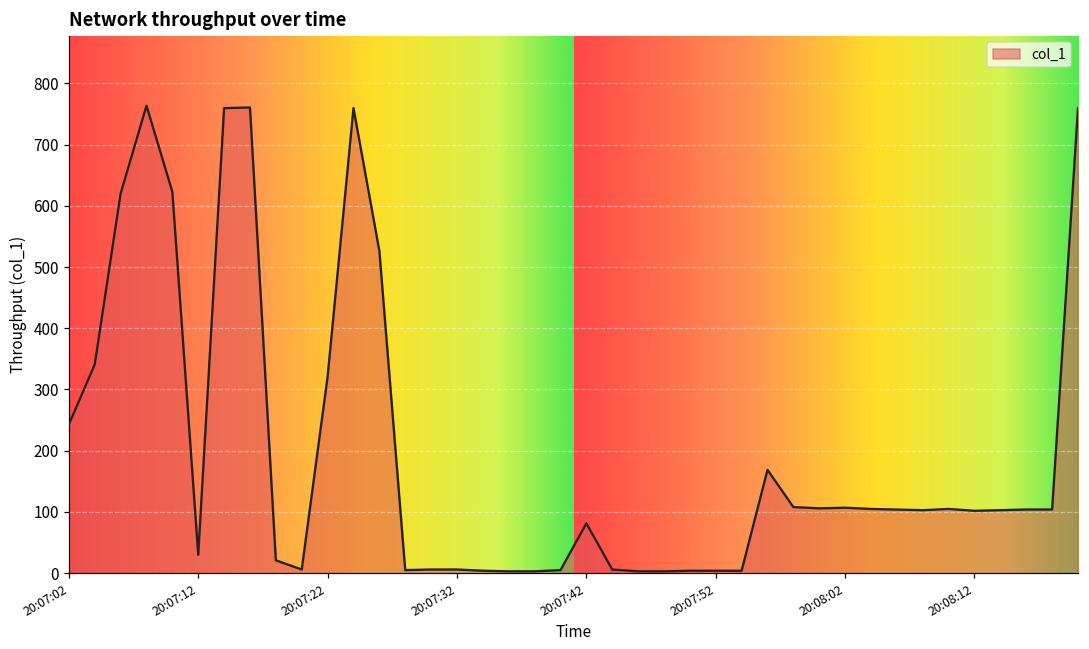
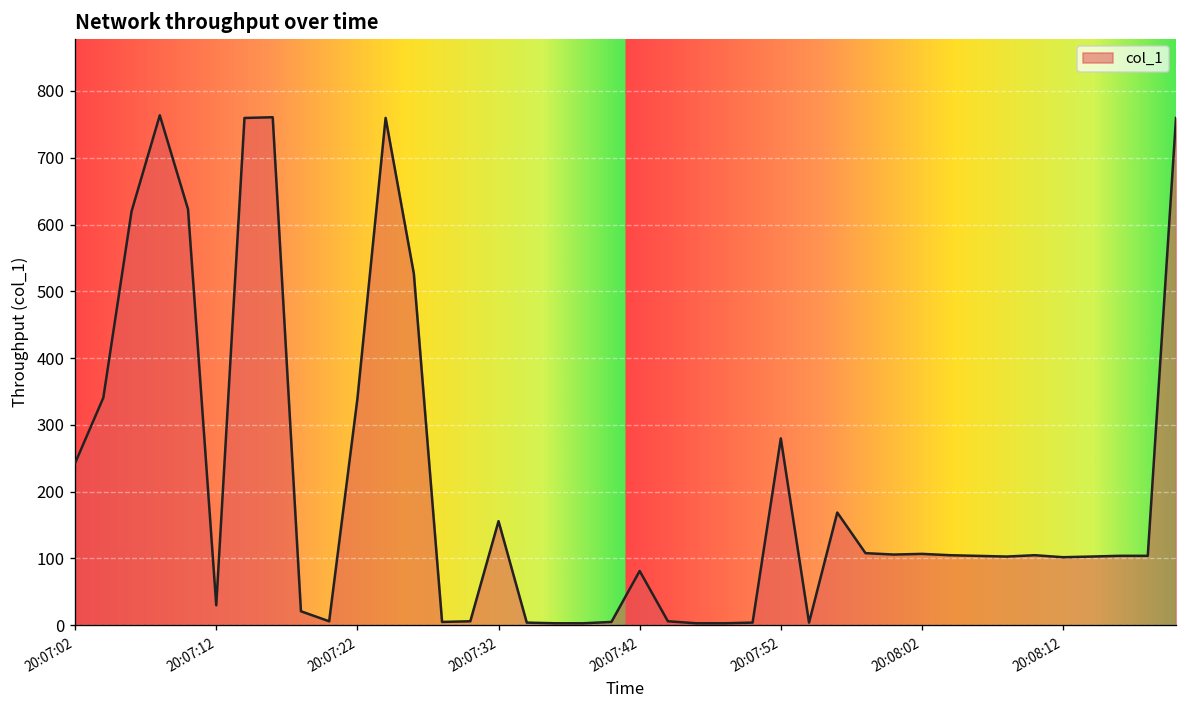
  {
    "20:07:02": 240,
    "20:07:12": 30,
-   "20:07:22": 320,
-   "20:07:32": 10,
+   "20:07:22": 340,
+   "20:07:32": 160,
    "20:07:42": 80,
-   "20:07:52": 0,
+   "20:07:52": 280,
    "20:08:02": 110,
    "20:08:12": 100
  }
